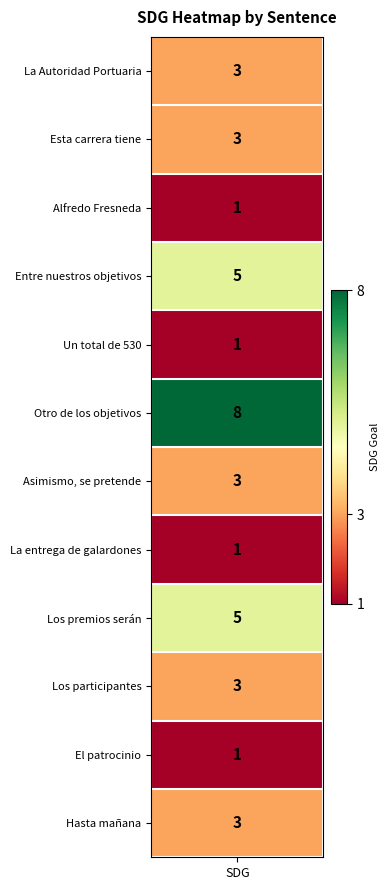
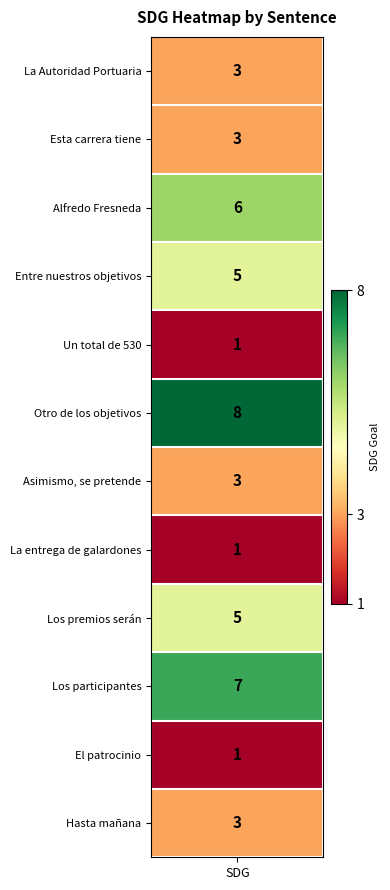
  {
    "La Autoridad Portuaria": {
      "SDG": 3
    },
    "Esta carrera tiene": {
      "SDG": 3
    },
    "Alfredo Fresneda": {
-     "SDG": 1
+     "SDG": 6
    },
    "Entre nuestros objetivos": {
      "SDG": 5
    },
    "Un total de 530": {
      "SDG": 1
    },
    "Otro de los objetivos": {
      "SDG": 8
    },
    "Asimismo, se pretende": {
      "SDG": 3
    },
    "La entrega de galardones": {
      "SDG": 1
    },
    "Los premios serán": {
      "SDG": 5
    },
    "Los participantes": {
-     "SDG": 3
+     "SDG": 7
    },
    "El patrocinio": {
      "SDG": 1
    },
    "Hasta mañana": {
      "SDG": 3
    }
  }
